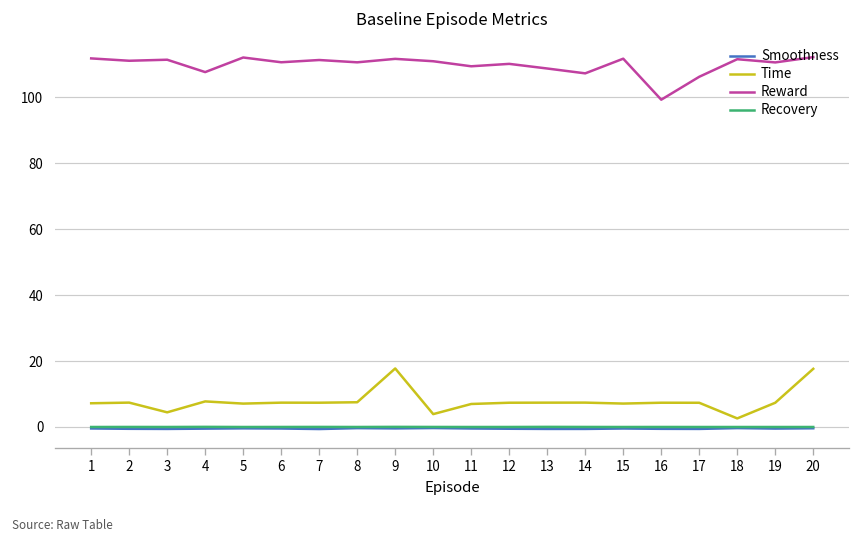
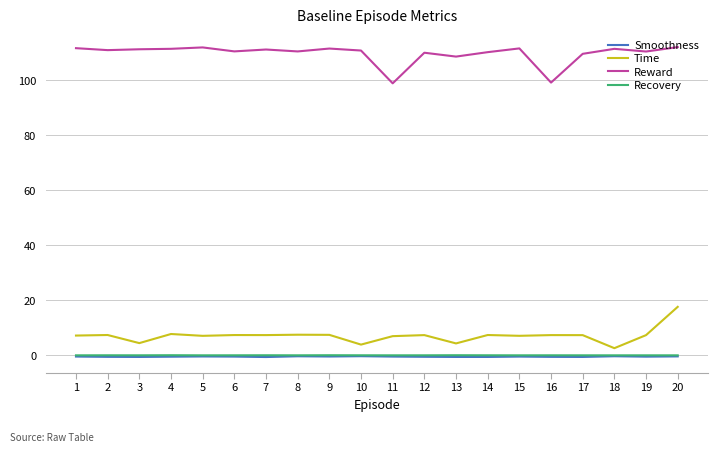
  {
    "Time": {
      "1": 7,
      "2": 7,
      "3": 4,
      "4": 8,
      "5": 7,
      "6": 7,
      "7": 7,
      "8": 7,
-     "9": 18,
+     "9": 7,
      "10": 4,
      "11": 7,
      "12": 7,
-     "13": 7,
+     "13": 4,
      "14": 7,
      "15": 7,
      "16": 7,
      "17": 7,
      "18": 3,
      "19": 7,
      "20": 18
    },
    "Reward": {
      "1": 112,
      "2": 111,
      "3": 111,
-     "4": 108,
+     "4": 111,
      "5": 112,
      "6": 111,
      "7": 111,
      "8": 111,
      "9": 112,
      "10": 111,
-     "11": 109,
+     "11": 99,
      "12": 110,
      "13": 109,
-     "14": 107,
+     "14": 110,
      "15": 112,
      "16": 99,
-     "17": 106,
+     "17": 110,
      "18": 111,
      "19": 111,
      "20": 112
    }
  }
